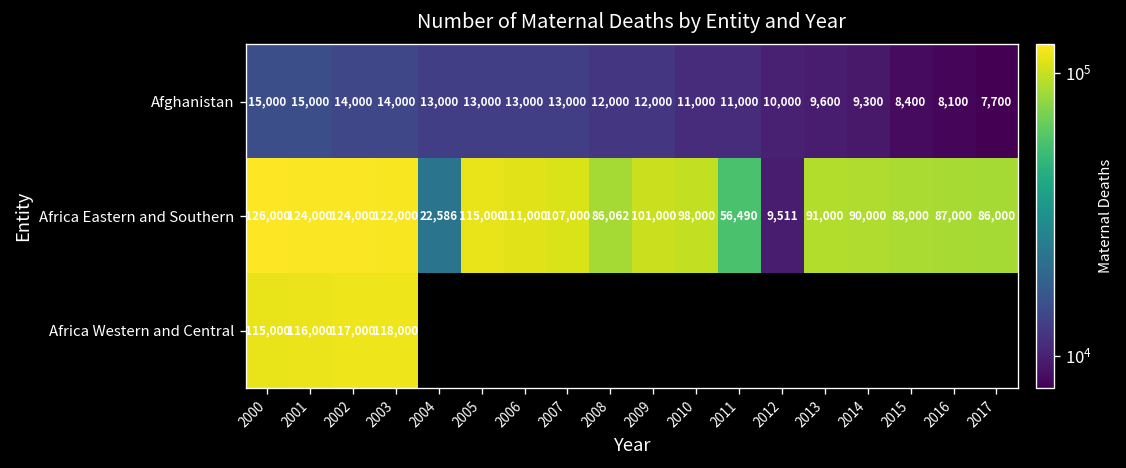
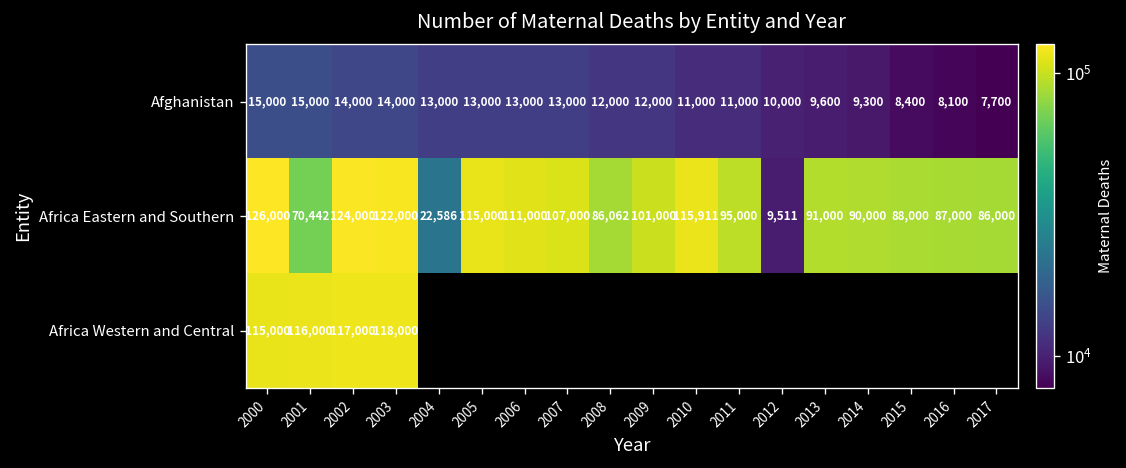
  {
    "Afghanistan": {
      "2000": "15,000",
      "2001": "15,000",
      "2002": "14,000",
      "2003": "14,000",
      "2004": "13,000",
      "2005": "13,000",
      "2006": "13,000",
      "2007": "13,000",
      "2008": "12,000",
      "2009": "12,000",
      "2010": "11,000",
      "2011": "11,000",
      "2012": "10,000",
      "2013": "9,600",
      "2014": "9,300",
      "2015": "8,400",
      "2016": "8,100",
      "2017": "7,700"
    },
    "Africa Eastern and Southern": {
      "2000": "126,000",
-     "2001": "124,000",
+     "2001": "70,442",
      "2002": "124,000",
      "2003": "122,000",
      "2004": "22,586",
      "2005": "115,000",
      "2006": "111,000",
      "2007": "107,000",
      "2008": "86,062",
      "2009": "101,000",
-     "2010": "98,000",
-     "2011": "56,490",
+     "2010": "115,911",
+     "2011": "95,000",
      "2012": "9,511",
      "2013": "91,000",
      "2014": "90,000",
      "2015": "88,000",
      "2016": "87,000",
      "2017": "86,000"
    },
    "Africa Western and Central": {
      "2000": "115,000",
      "2001": "116,000",
      "2002": "117,000",
      "2003": "118,000"
    }
  }
